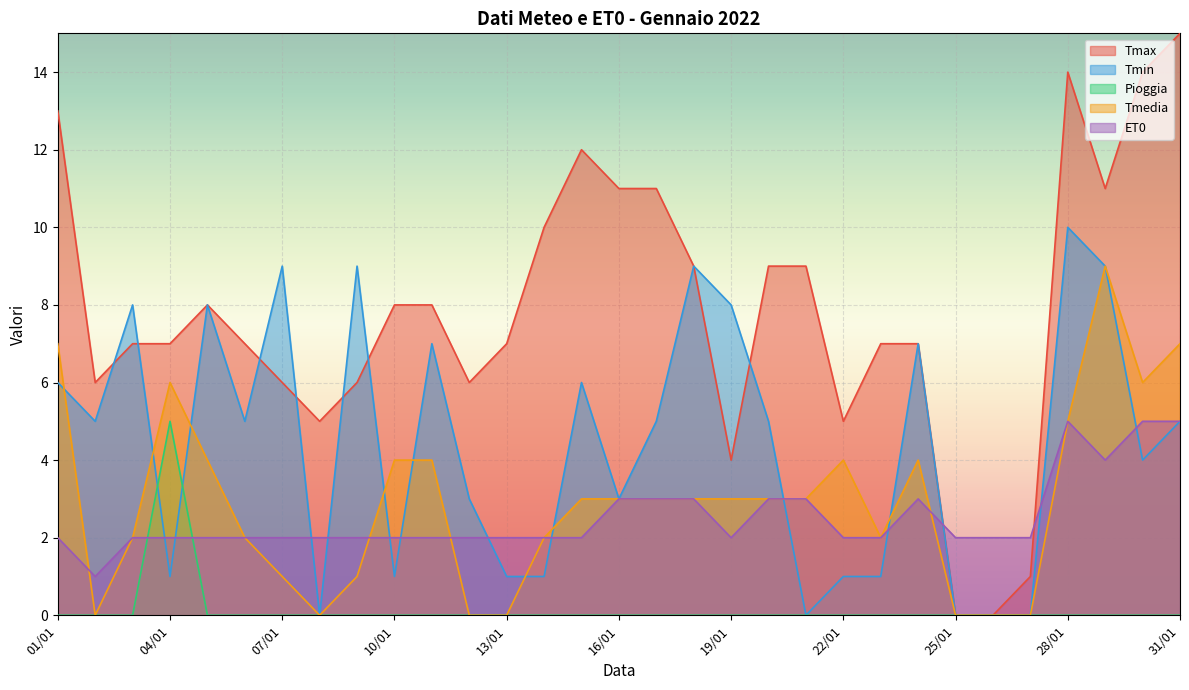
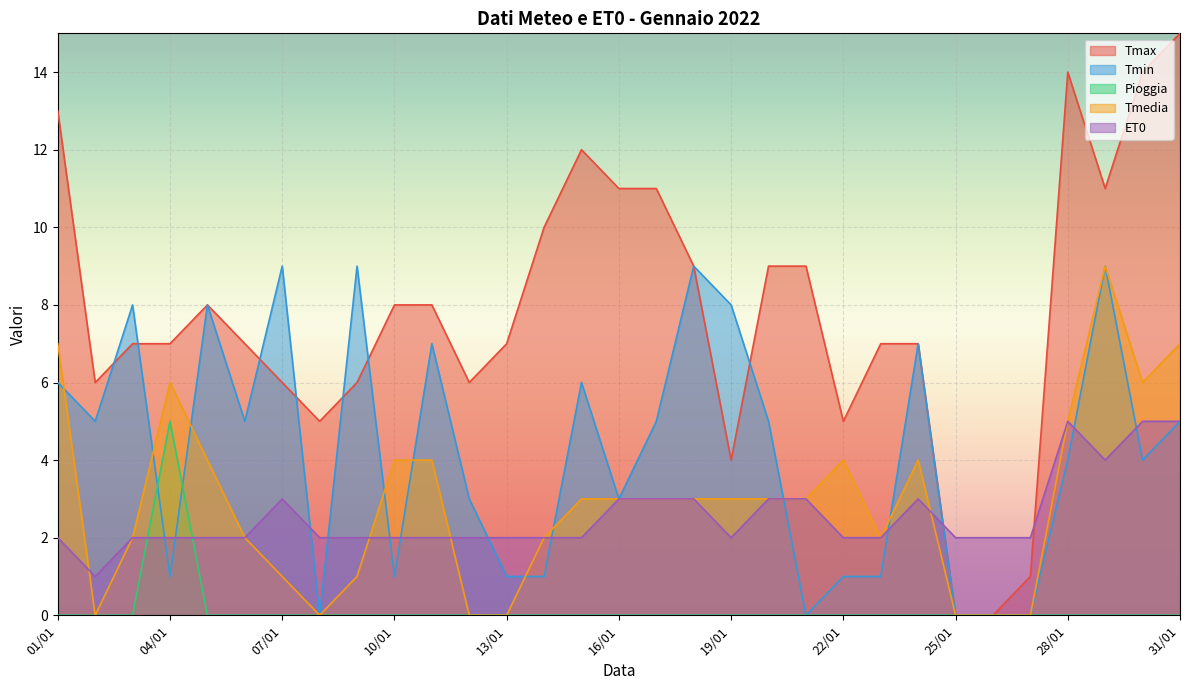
  {
    "Tmax": {
      "01/01": 13,
      "04/01": 7,
      "07/01": 6,
      "10/01": 8,
      "13/01": 7,
      "16/01": 11,
      "19/01": 4,
      "22/01": 5,
      "28/01": 14,
      "31/01": 15
    },
    "Tmin": {
      "01/01": 6,
      "04/01": 1,
      "07/01": 9,
      "10/01": 1,
      "13/01": 1,
      "19/01": 8,
      "22/01": 1,
-     "28/01": 10
+     "28/01": 4
    },
    "Pioggia": {
      "01/01": 0,
      "04/01": 5,
      "07/01": 0,
      "10/01": 0,
      "16/01": 0,
      "19/01": 0,
      "22/01": 0,
      "28/01": 0,
      "31/01": 0
    },
    "Tmedia": {
      "01/01": 7,
      "04/01": 6,
      "07/01": 1,
      "10/01": 4,
      "19/01": 3,
      "22/01": 4,
      "31/01": 7
    },
    "ET0": {
      "01/01": 2,
      "04/01": 2,
-     "07/01": 2,
+     "07/01": 3,
      "10/01": 2,
      "13/01": 2,
      "19/01": 2,
      "22/01": 2,
      "25/01": 2
    }
  }
